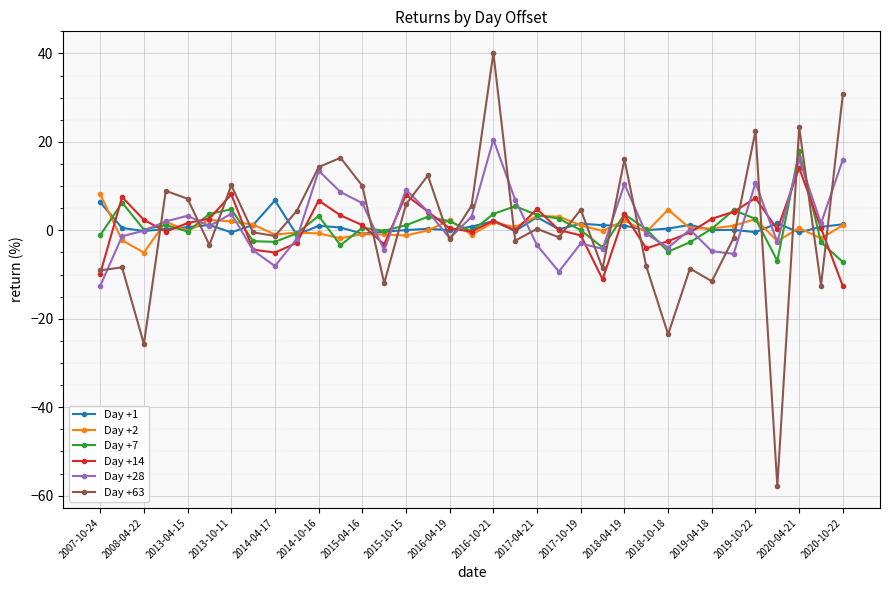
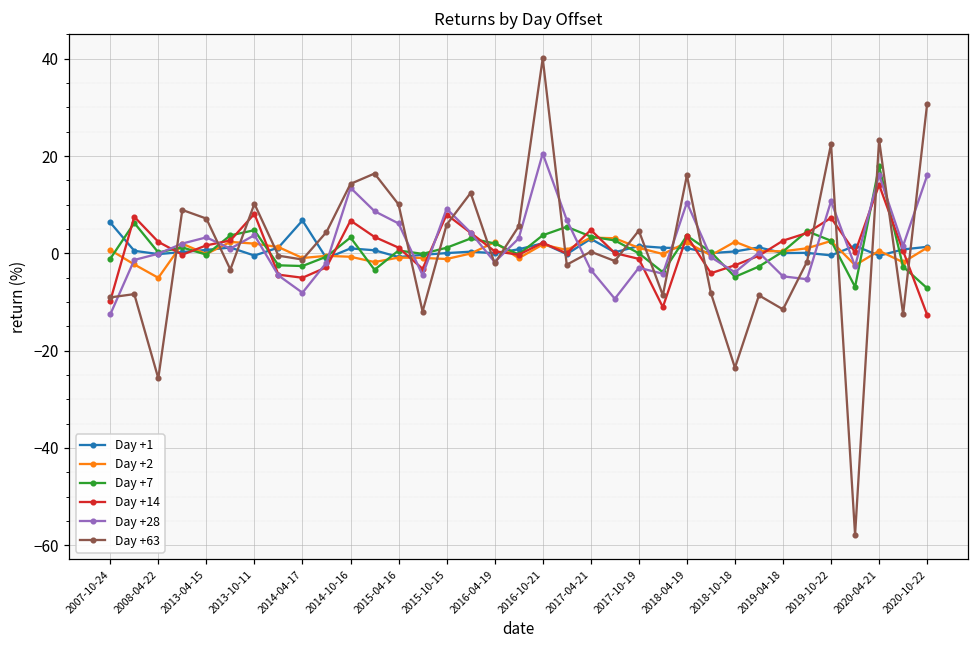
  {
    "Day +1": {
      "2007-10-24": 6,
      "2013-04-15": 1,
      "2013-10-11": 0,
      "2014-04-17": 7,
      "2014-10-16": 1,
      "2015-10-15": 0,
      "2018-04-19": 1,
      "2018-10-18": 0,
      "2019-10-22": 0,
      "2020-04-21": 0
    },
    "Day +2": {
-     "2007-10-24": 8,
+     "2007-10-24": 1,
      "2008-04-22": -5,
      "2013-10-11": 2,
      "2014-10-16": -1,
      "2015-10-15": -1,
      "2018-04-19": 2,
-     "2018-10-18": 5,
+     "2018-10-18": 2,
      "2020-04-21": 1
    },
    "Day +7": {
      "2007-10-24": -1,
      "2013-10-11": 5,
      "2014-04-17": -3,
      "2014-10-16": 3,
      "2015-04-16": 1,
      "2015-10-15": 1,
      "2016-10-21": 4,
      "2017-10-19": 0,
      "2018-10-18": -5,
      "2020-04-21": 18,
      "2020-10-22": -7
    },
    "Day +14": {
      "2007-10-24": -10,
      "2008-04-22": 2,
      "2013-04-15": 2,
      "2013-10-11": 8,
      "2014-04-17": -5,
      "2014-10-16": 7,
      "2015-04-16": 1,
      "2015-10-15": 8,
      "2017-04-21": 5,
      "2017-10-19": -1,
      "2018-10-18": -2,
      "2019-04-18": 3,
      "2019-10-22": 7,
      "2020-04-21": 14,
      "2020-10-22": -13
    },
    "Day +28": {
      "2007-10-24": -13,
      "2013-04-15": 3,
      "2013-10-11": 4,
      "2014-04-17": -8,
      "2014-10-16": 13,
      "2015-04-16": 6,
      "2015-10-15": 9,
      "2016-10-21": 21,
      "2017-04-21": -3,
      "2017-10-19": -3,
      "2018-04-19": 10,
      "2018-10-18": -4,
      "2019-04-18": -5,
      "2019-10-22": 11,
      "2020-04-21": 16,
      "2020-10-22": 16
    },
    "Day +63": {
      "2007-10-24": -9,
      "2008-04-22": -26,
      "2013-04-15": 7,
      "2013-10-11": 10,
      "2014-10-16": 14,
      "2015-04-16": 10,
      "2015-10-15": 6,
      "2016-10-21": 40,
      "2017-04-21": 0,
      "2017-10-19": 5,
      "2018-04-19": 16,
      "2018-10-18": -24,
      "2019-04-18": -12,
      "2019-10-22": 22,
      "2020-04-21": 23,
      "2020-10-22": 31
    }
  }
